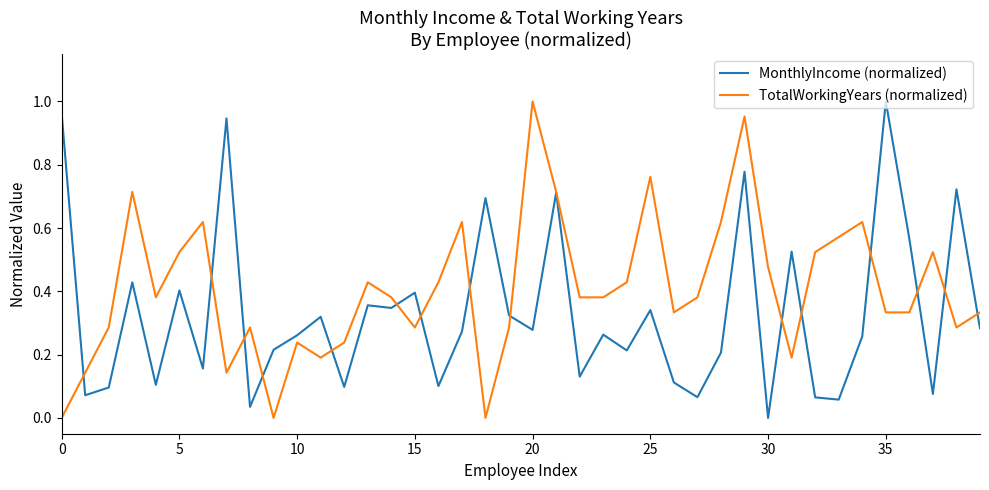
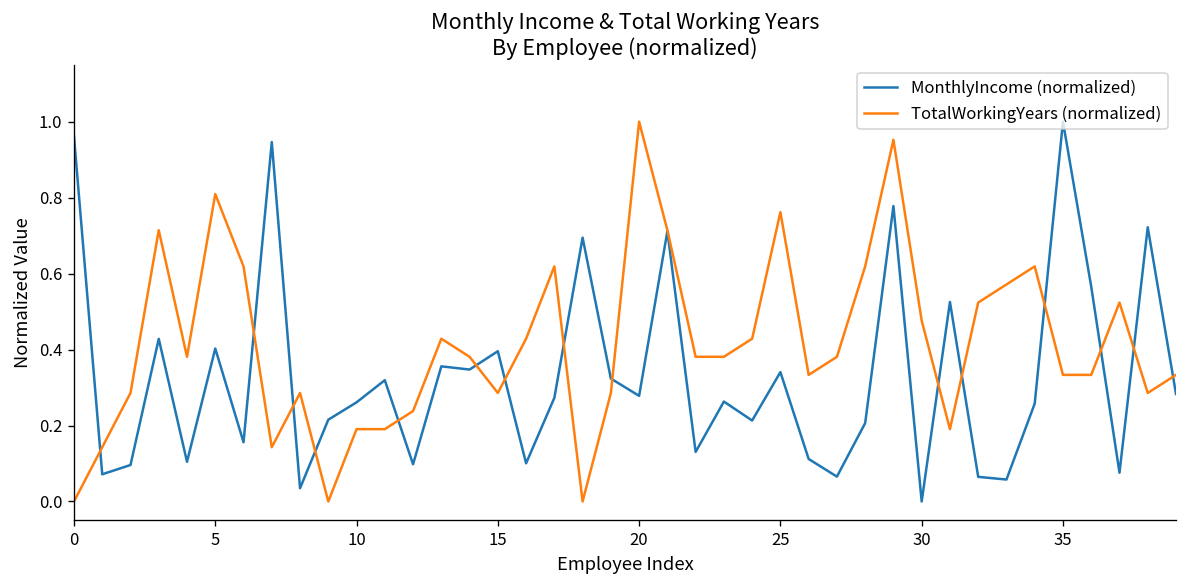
  {
    "MonthlyIncome (normalized)": {
      "0": 0.96,
      "5": 0.40,
      "10": 0.26,
      "15": 0.40,
      "20": 0.28,
      "25": 0.34,
      "30": 0.00
    },
    "TotalWorkingYears (normalized)": {
      "0": 0.00,
-     "5": 0.52,
-     "10": 0.24,
+     "5": 0.81,
+     "10": 0.19,
      "15": 0.29,
      "20": 1.00,
      "25": 0.76,
      "30": 0.48,
      "35": 0.33
    }
  }
